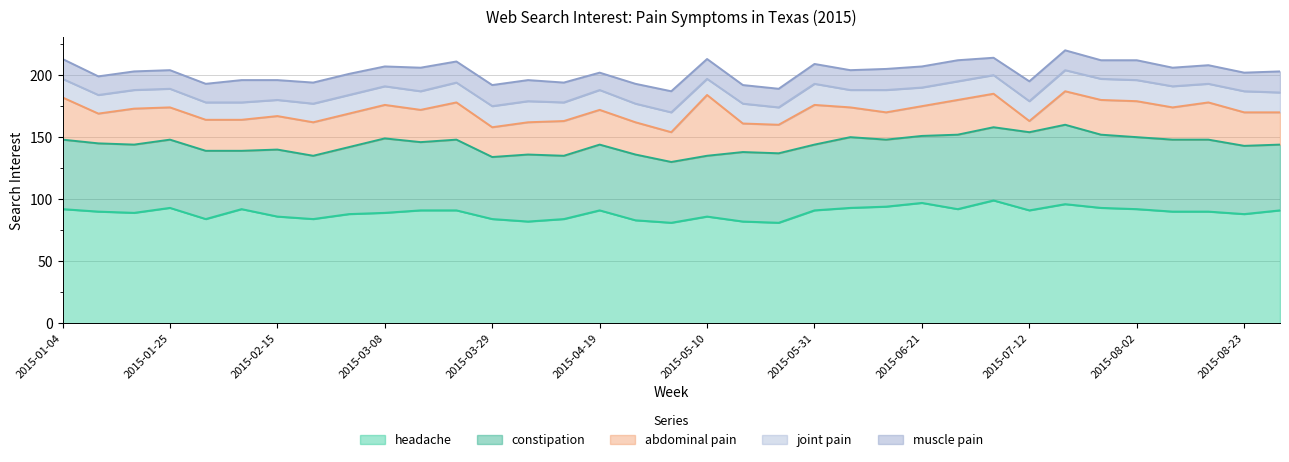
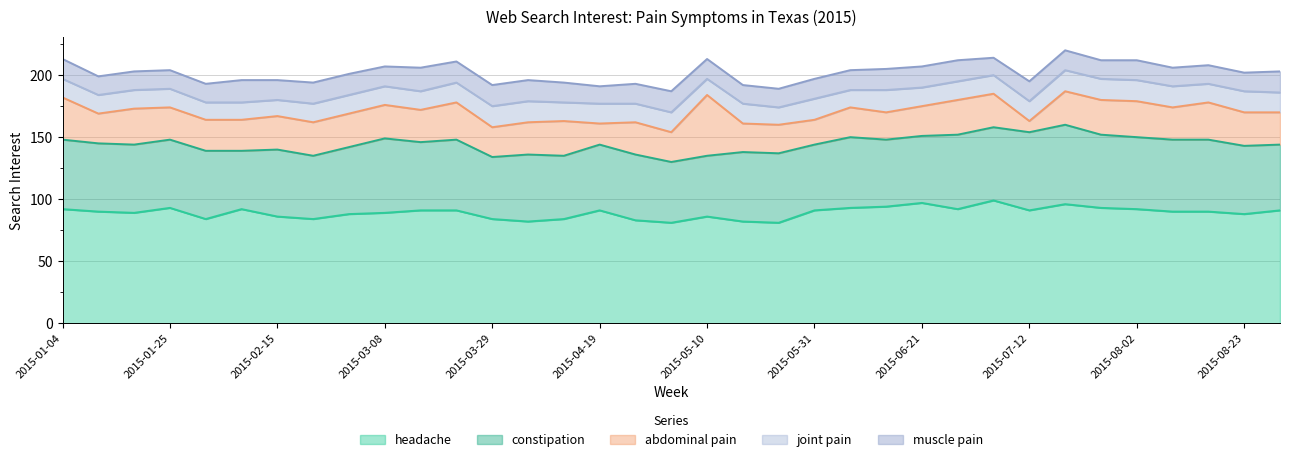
  {
    "abdominal pain": {
      "2015-01-04": 34,
      "2015-01-25": 26,
      "2015-02-15": 27,
      "2015-03-08": 27,
      "2015-03-29": 24,
-     "2015-04-19": 28,
+     "2015-04-19": 17,
      "2015-05-10": 49,
-     "2015-05-31": 32,
+     "2015-05-31": 20,
      "2015-06-21": 24,
      "2015-07-12": 9,
      "2015-08-02": 29,
      "2015-08-23": 27
    }
  }
